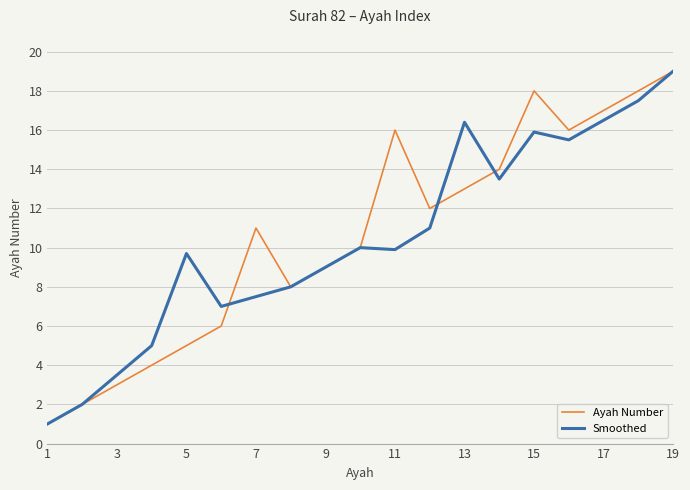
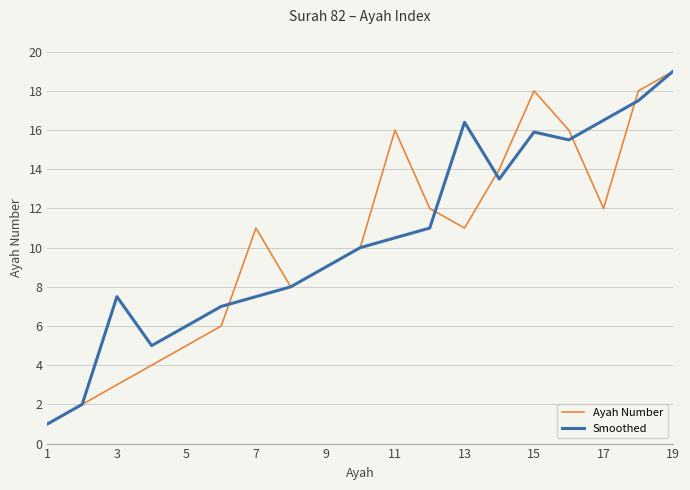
  {
    "Ayah Number": {
      "3": 3,
      "5": 5,
      "7": 11,
      "11": 16,
-     "13": 13,
+     "13": 11,
      "15": 18,
-     "17": 17
+     "17": 12
    },
    "Smoothed": {
-     "3": 3.5,
-     "5": 9.7,
+     "3": 7.5,
+     "5": 6.0,
      "7": 7.5,
-     "11": 9.9,
+     "11": 10.5,
      "13": 16.4,
      "15": 15.9,
      "17": 16.5
    }
  }
